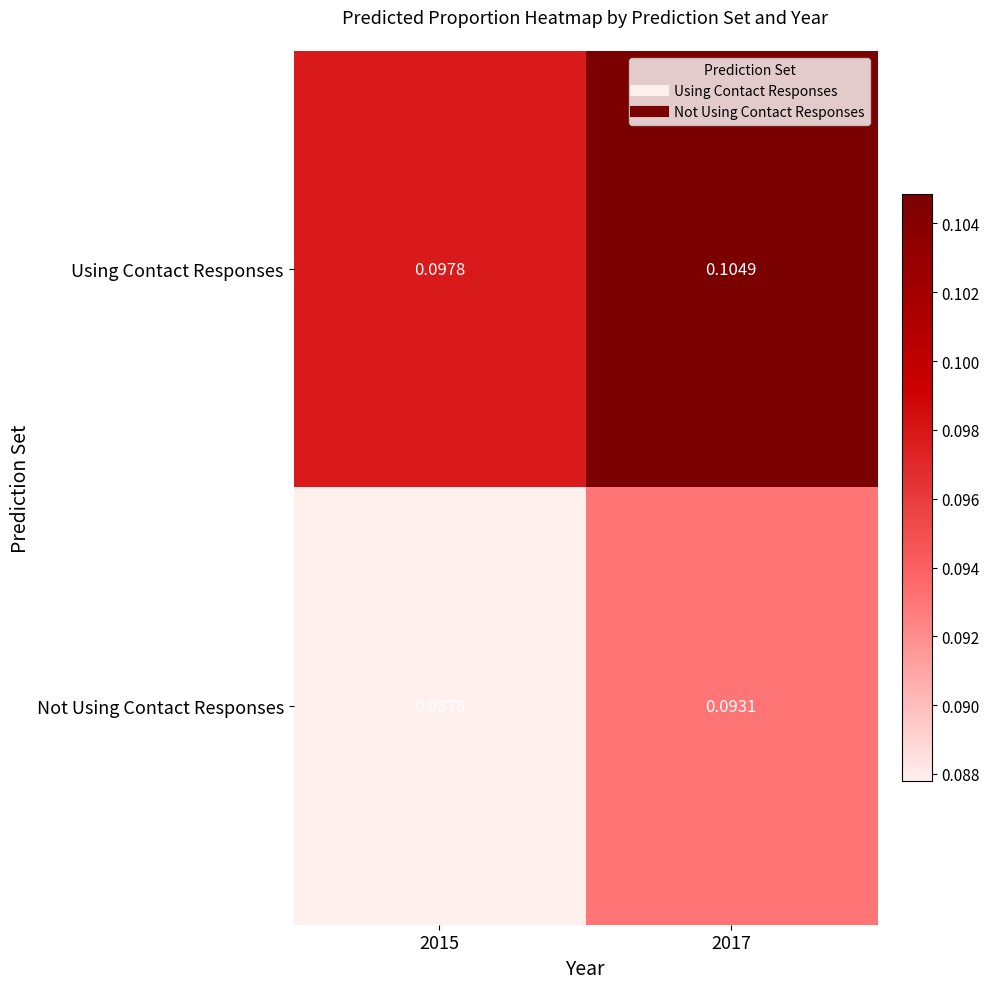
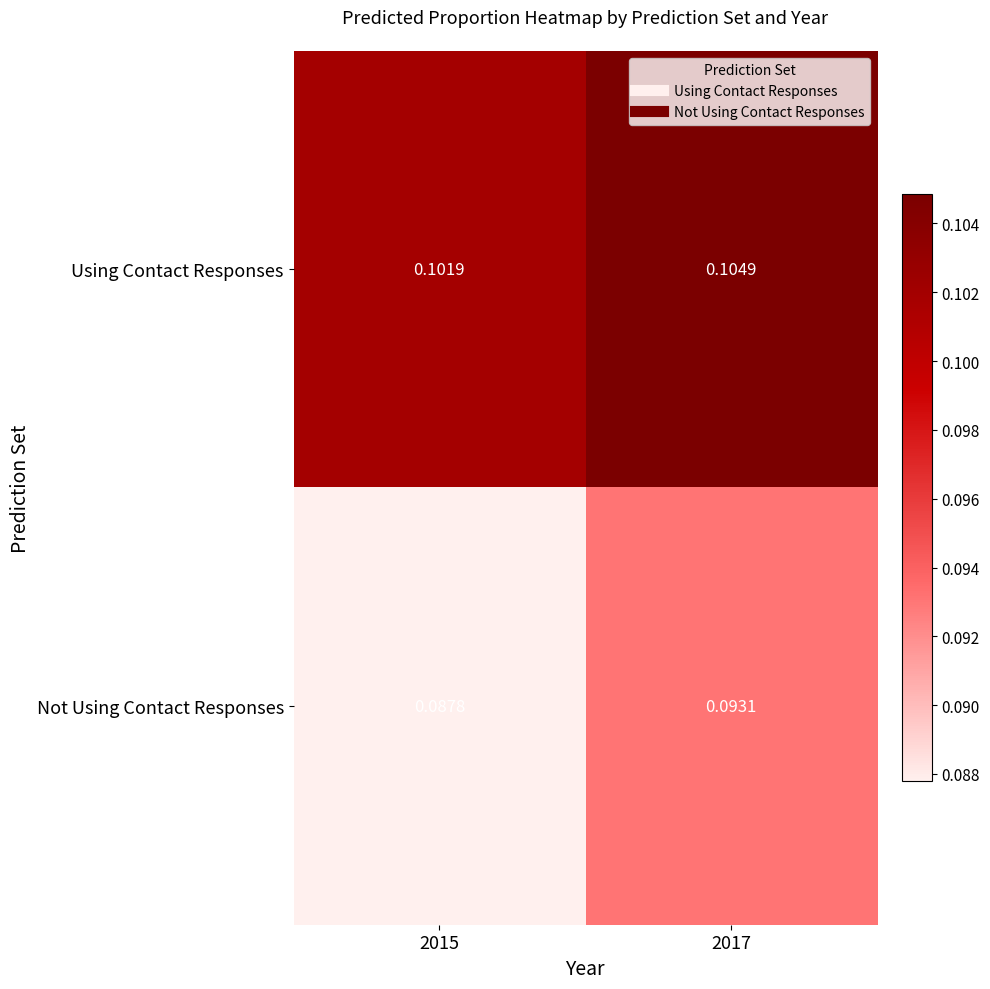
  {
    "Using Contact Responses": {
-     "2015": 0.0978,
+     "2015": 0.1019,
      "2017": 0.1049
    },
    "Not Using Contact Responses": {
      "2017": 0.0931
    }
  }
